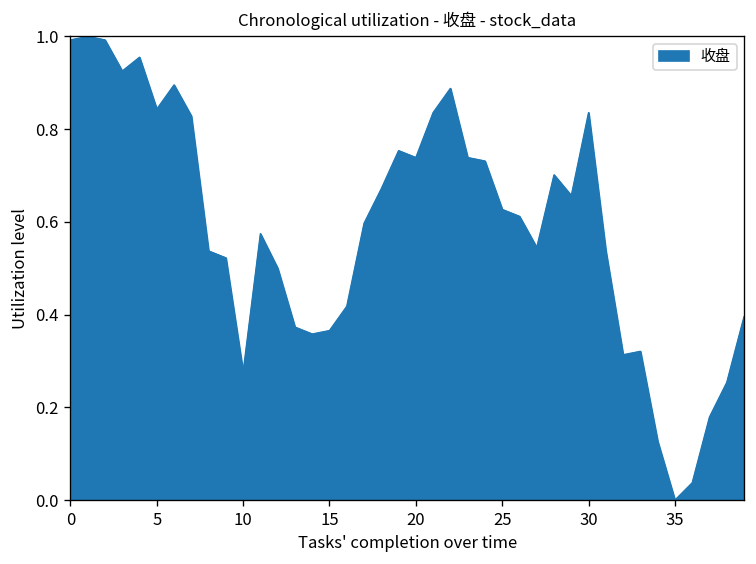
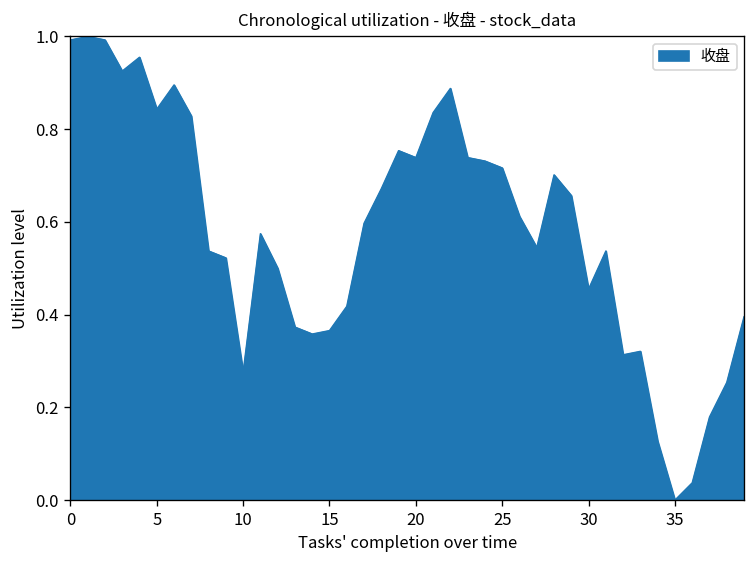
  {
    "0": 0.99,
    "5": 0.84,
    "10": 0.28,
    "15": 0.37,
    "20": 0.74,
-   "25": 0.63,
-   "30": 0.84,
+   "25": 0.72,
+   "30": 0.46,
    "35": 0.00
  }
